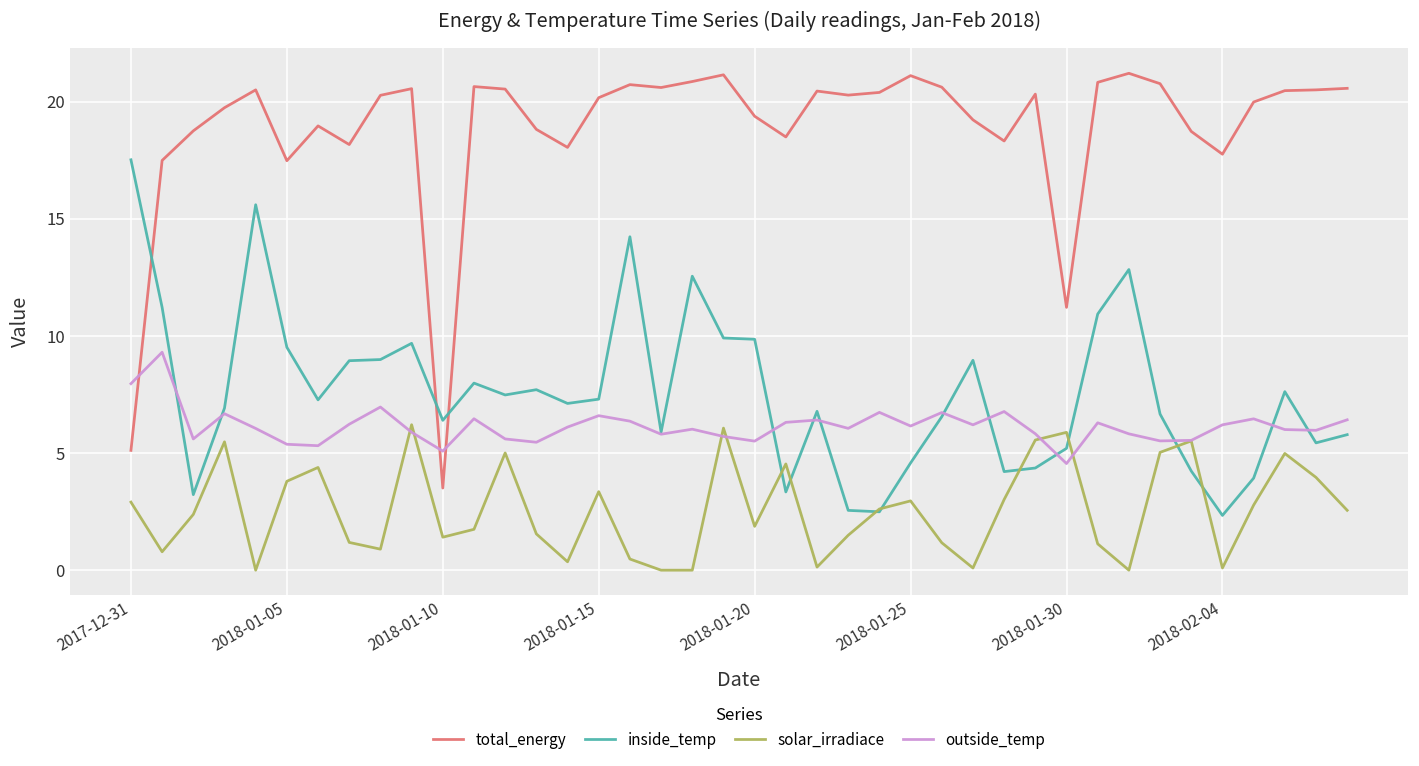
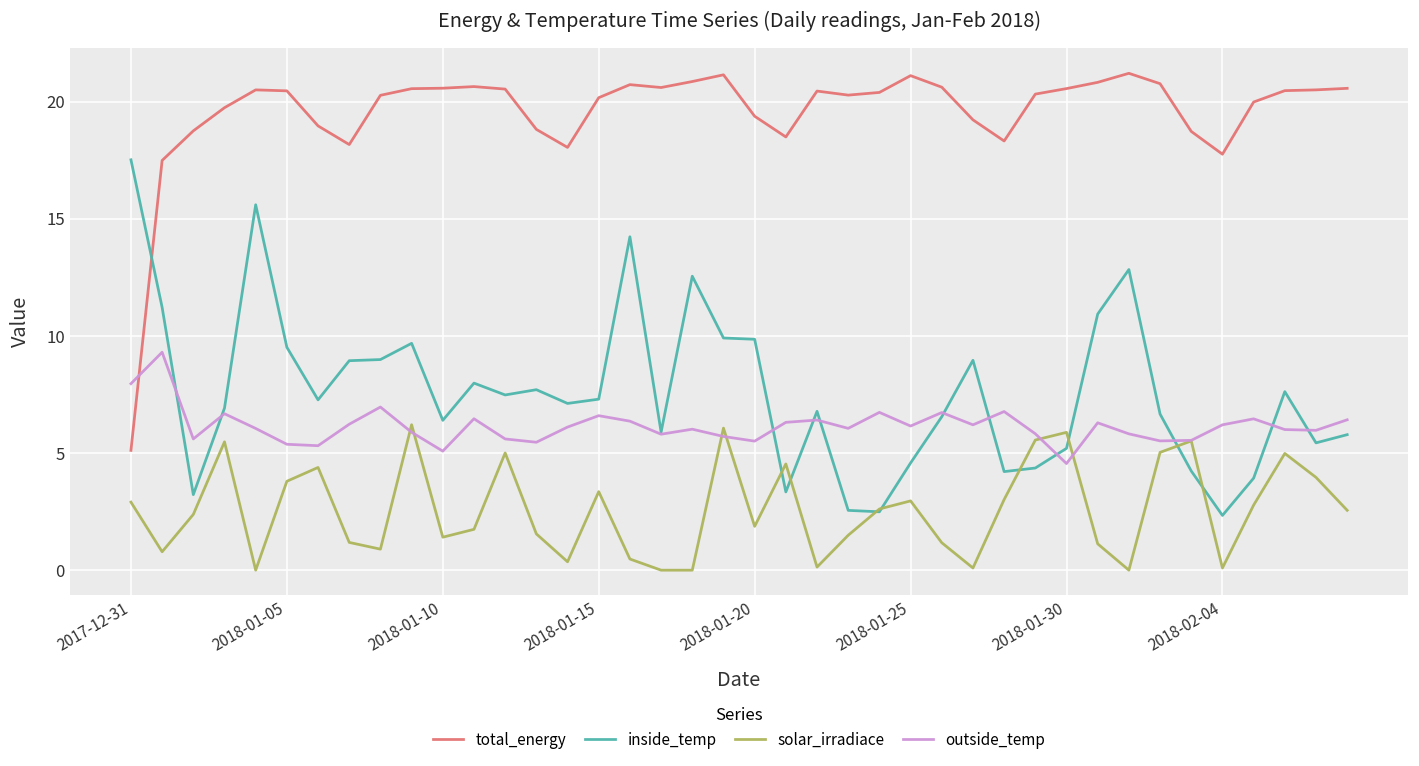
  {
    "total_energy": {
      "2017-12-31": 5.1,
-     "2018-01-05": 17.5,
-     "2018-01-10": 3.5,
+     "2018-01-05": 20.5,
+     "2018-01-10": 20.6,
      "2018-01-15": 20.2,
      "2018-01-20": 19.4,
      "2018-01-25": 21.1,
-     "2018-01-30": 11.2,
+     "2018-01-30": 20.6,
      "2018-02-04": 17.8
    },
    "inside_temp": {
      "2017-12-31": 17.5,
      "2018-01-05": 9.5,
      "2018-01-10": 6.4,
      "2018-01-15": 7.3,
      "2018-01-20": 9.9,
      "2018-01-25": 4.6,
      "2018-01-30": 5.2,
      "2018-02-04": 2.3
    },
    "solar_irradiace": {
      "2017-12-31": 2.9,
      "2018-01-05": 3.8,
      "2018-01-10": 1.4,
      "2018-01-15": 3.4,
      "2018-01-20": 1.9,
      "2018-01-25": 3.0,
      "2018-01-30": 5.9,
      "2018-02-04": 0.1
    },
    "outside_temp": {
      "2017-12-31": 8.0,
      "2018-01-05": 5.4,
      "2018-01-10": 5.1,
      "2018-01-15": 6.6,
      "2018-01-20": 5.5,
      "2018-01-25": 6.2,
      "2018-01-30": 4.6,
      "2018-02-04": 6.2
    }
  }
